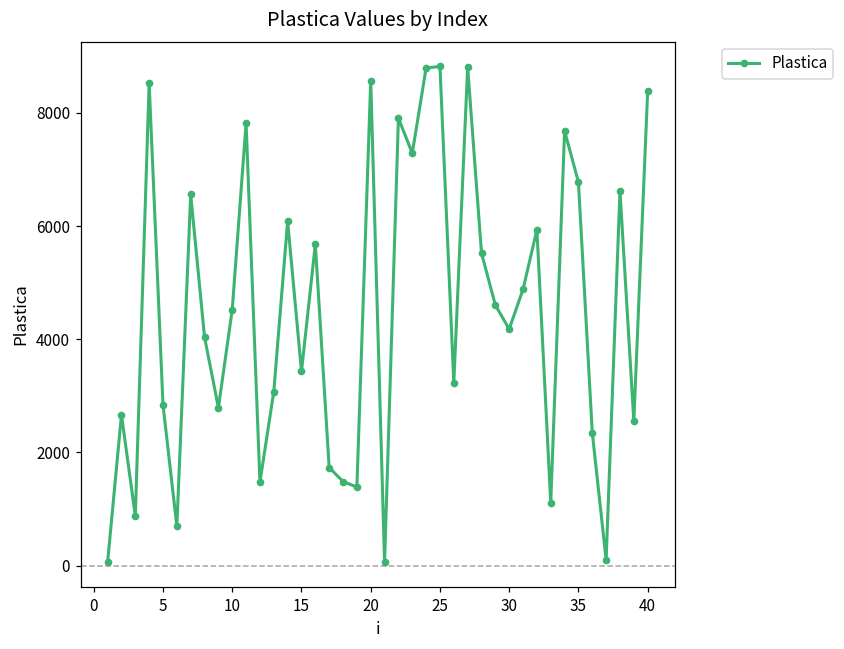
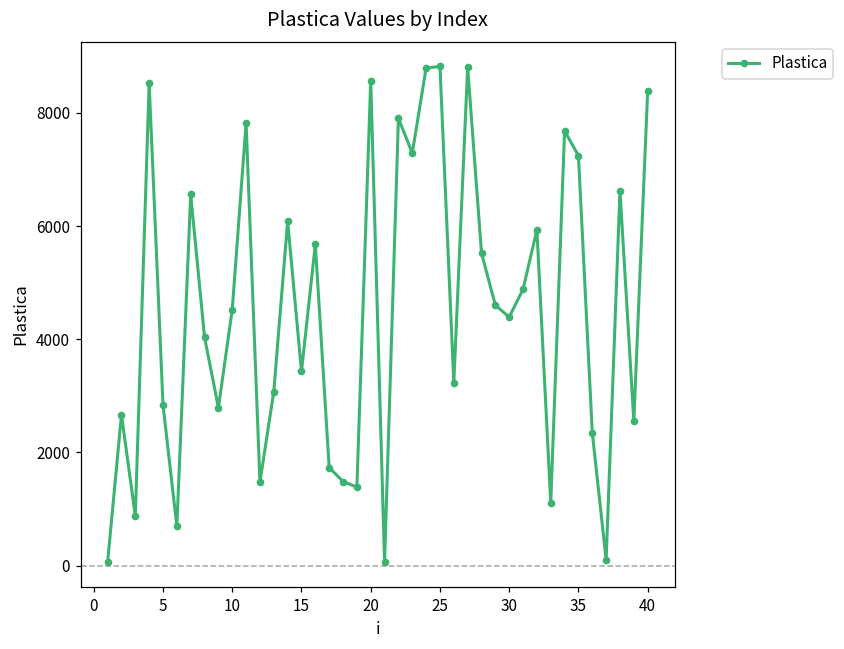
  {
    "5": 2800,
    "10": 4500,
    "15": 3400,
    "20": 8600,
    "25": 8800,
-   "30": 4200,
-   "35": 6800,
+   "30": 4400,
+   "35": 7200,
    "40": 8400
  }
